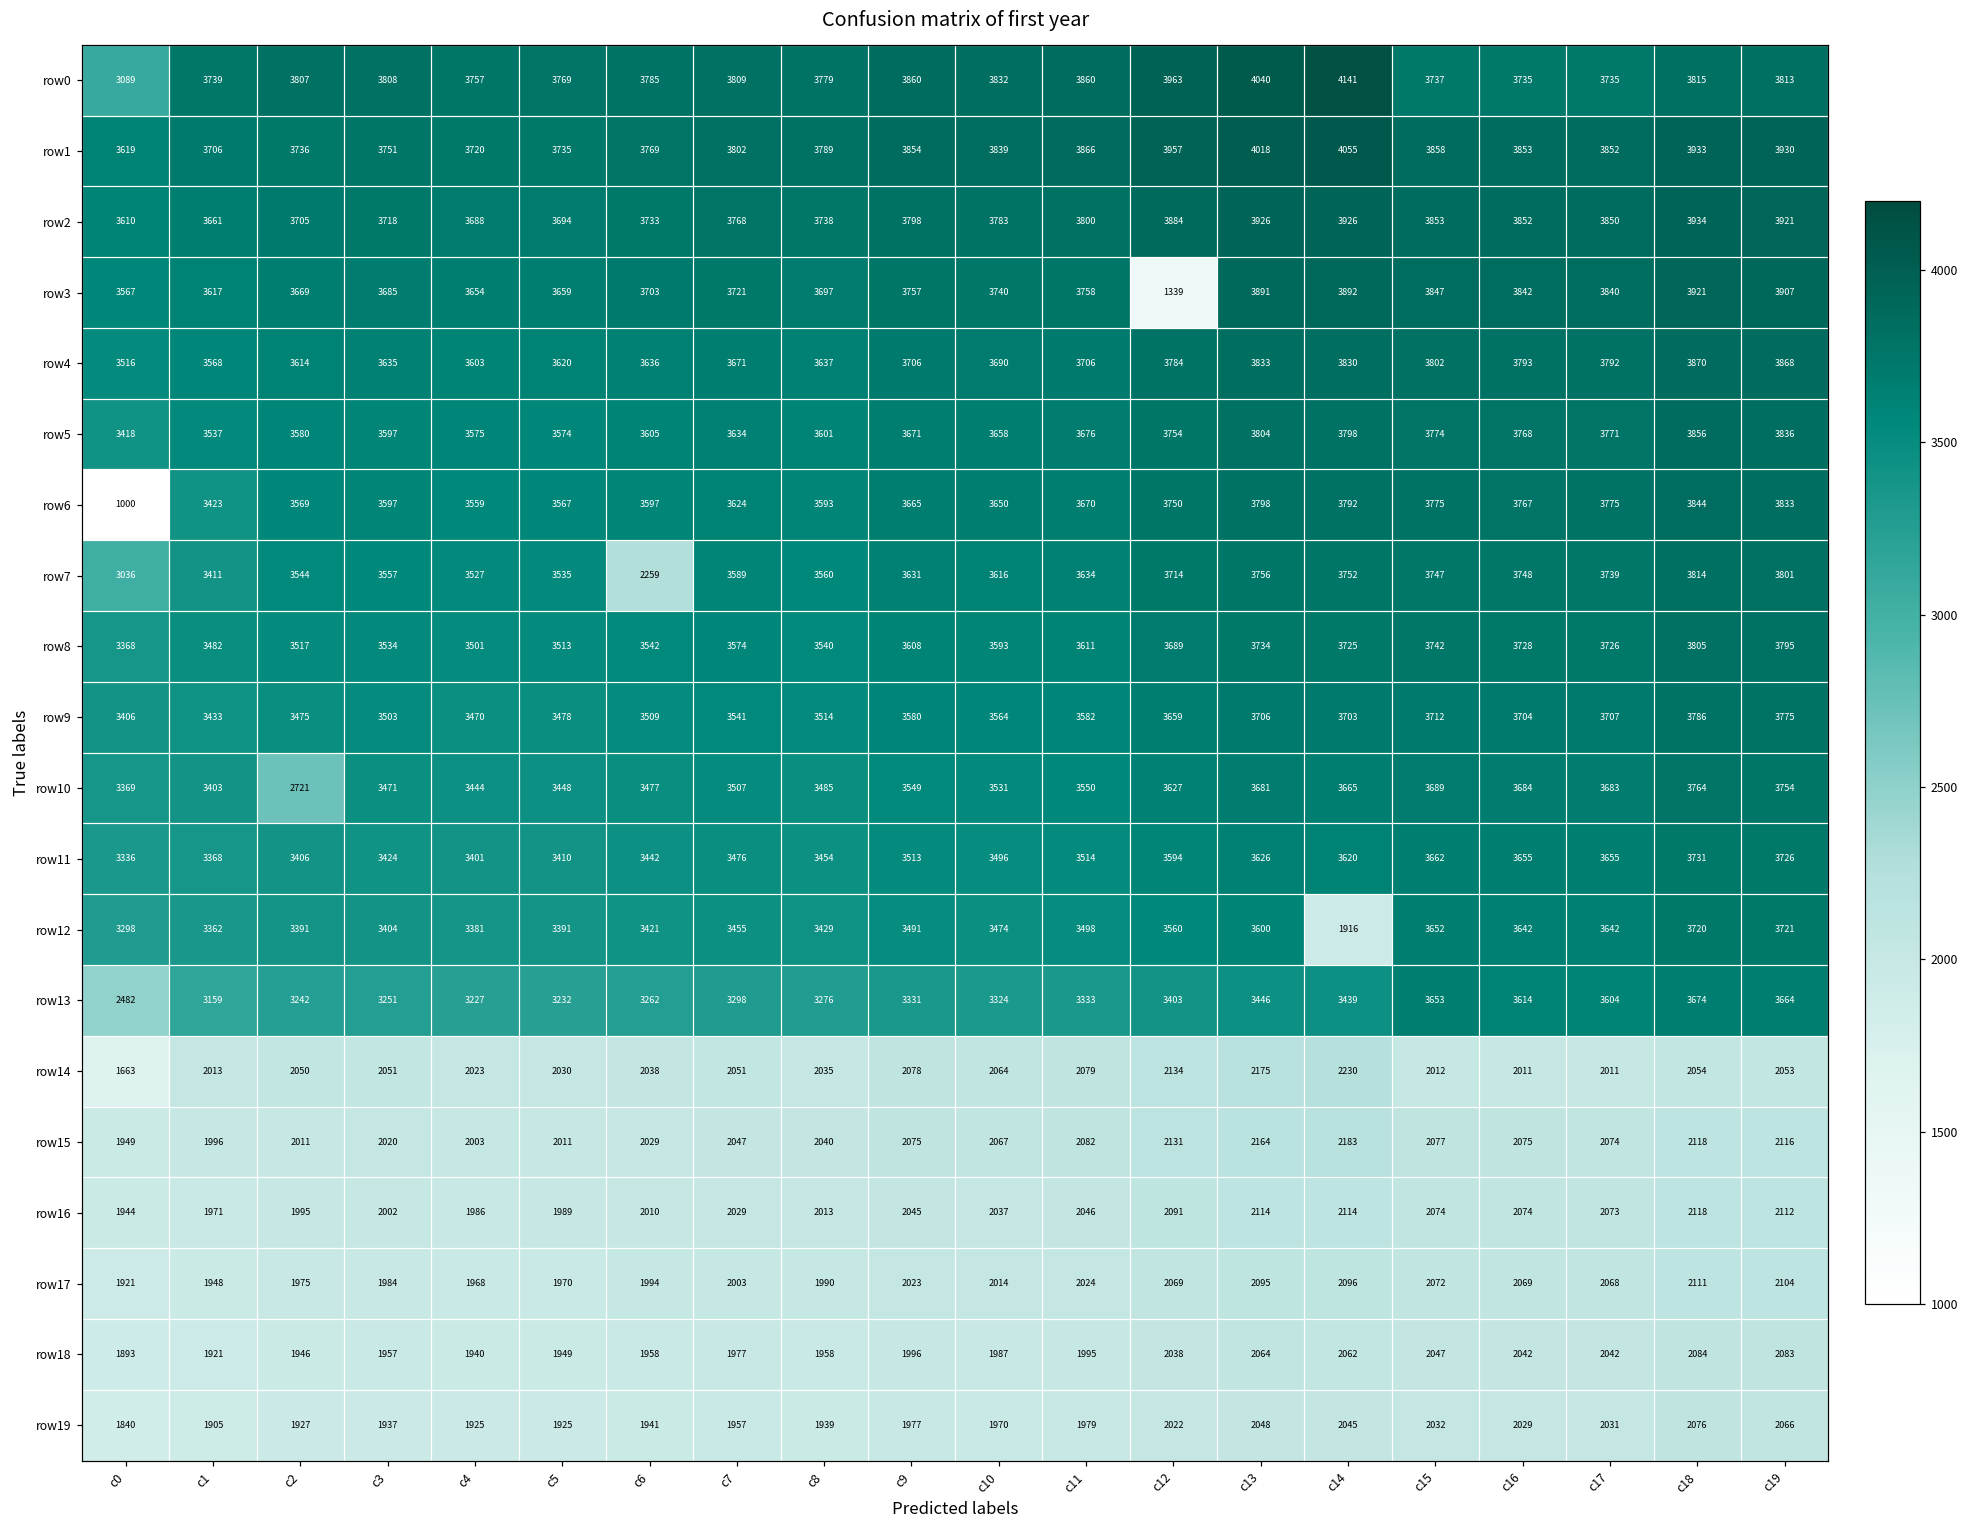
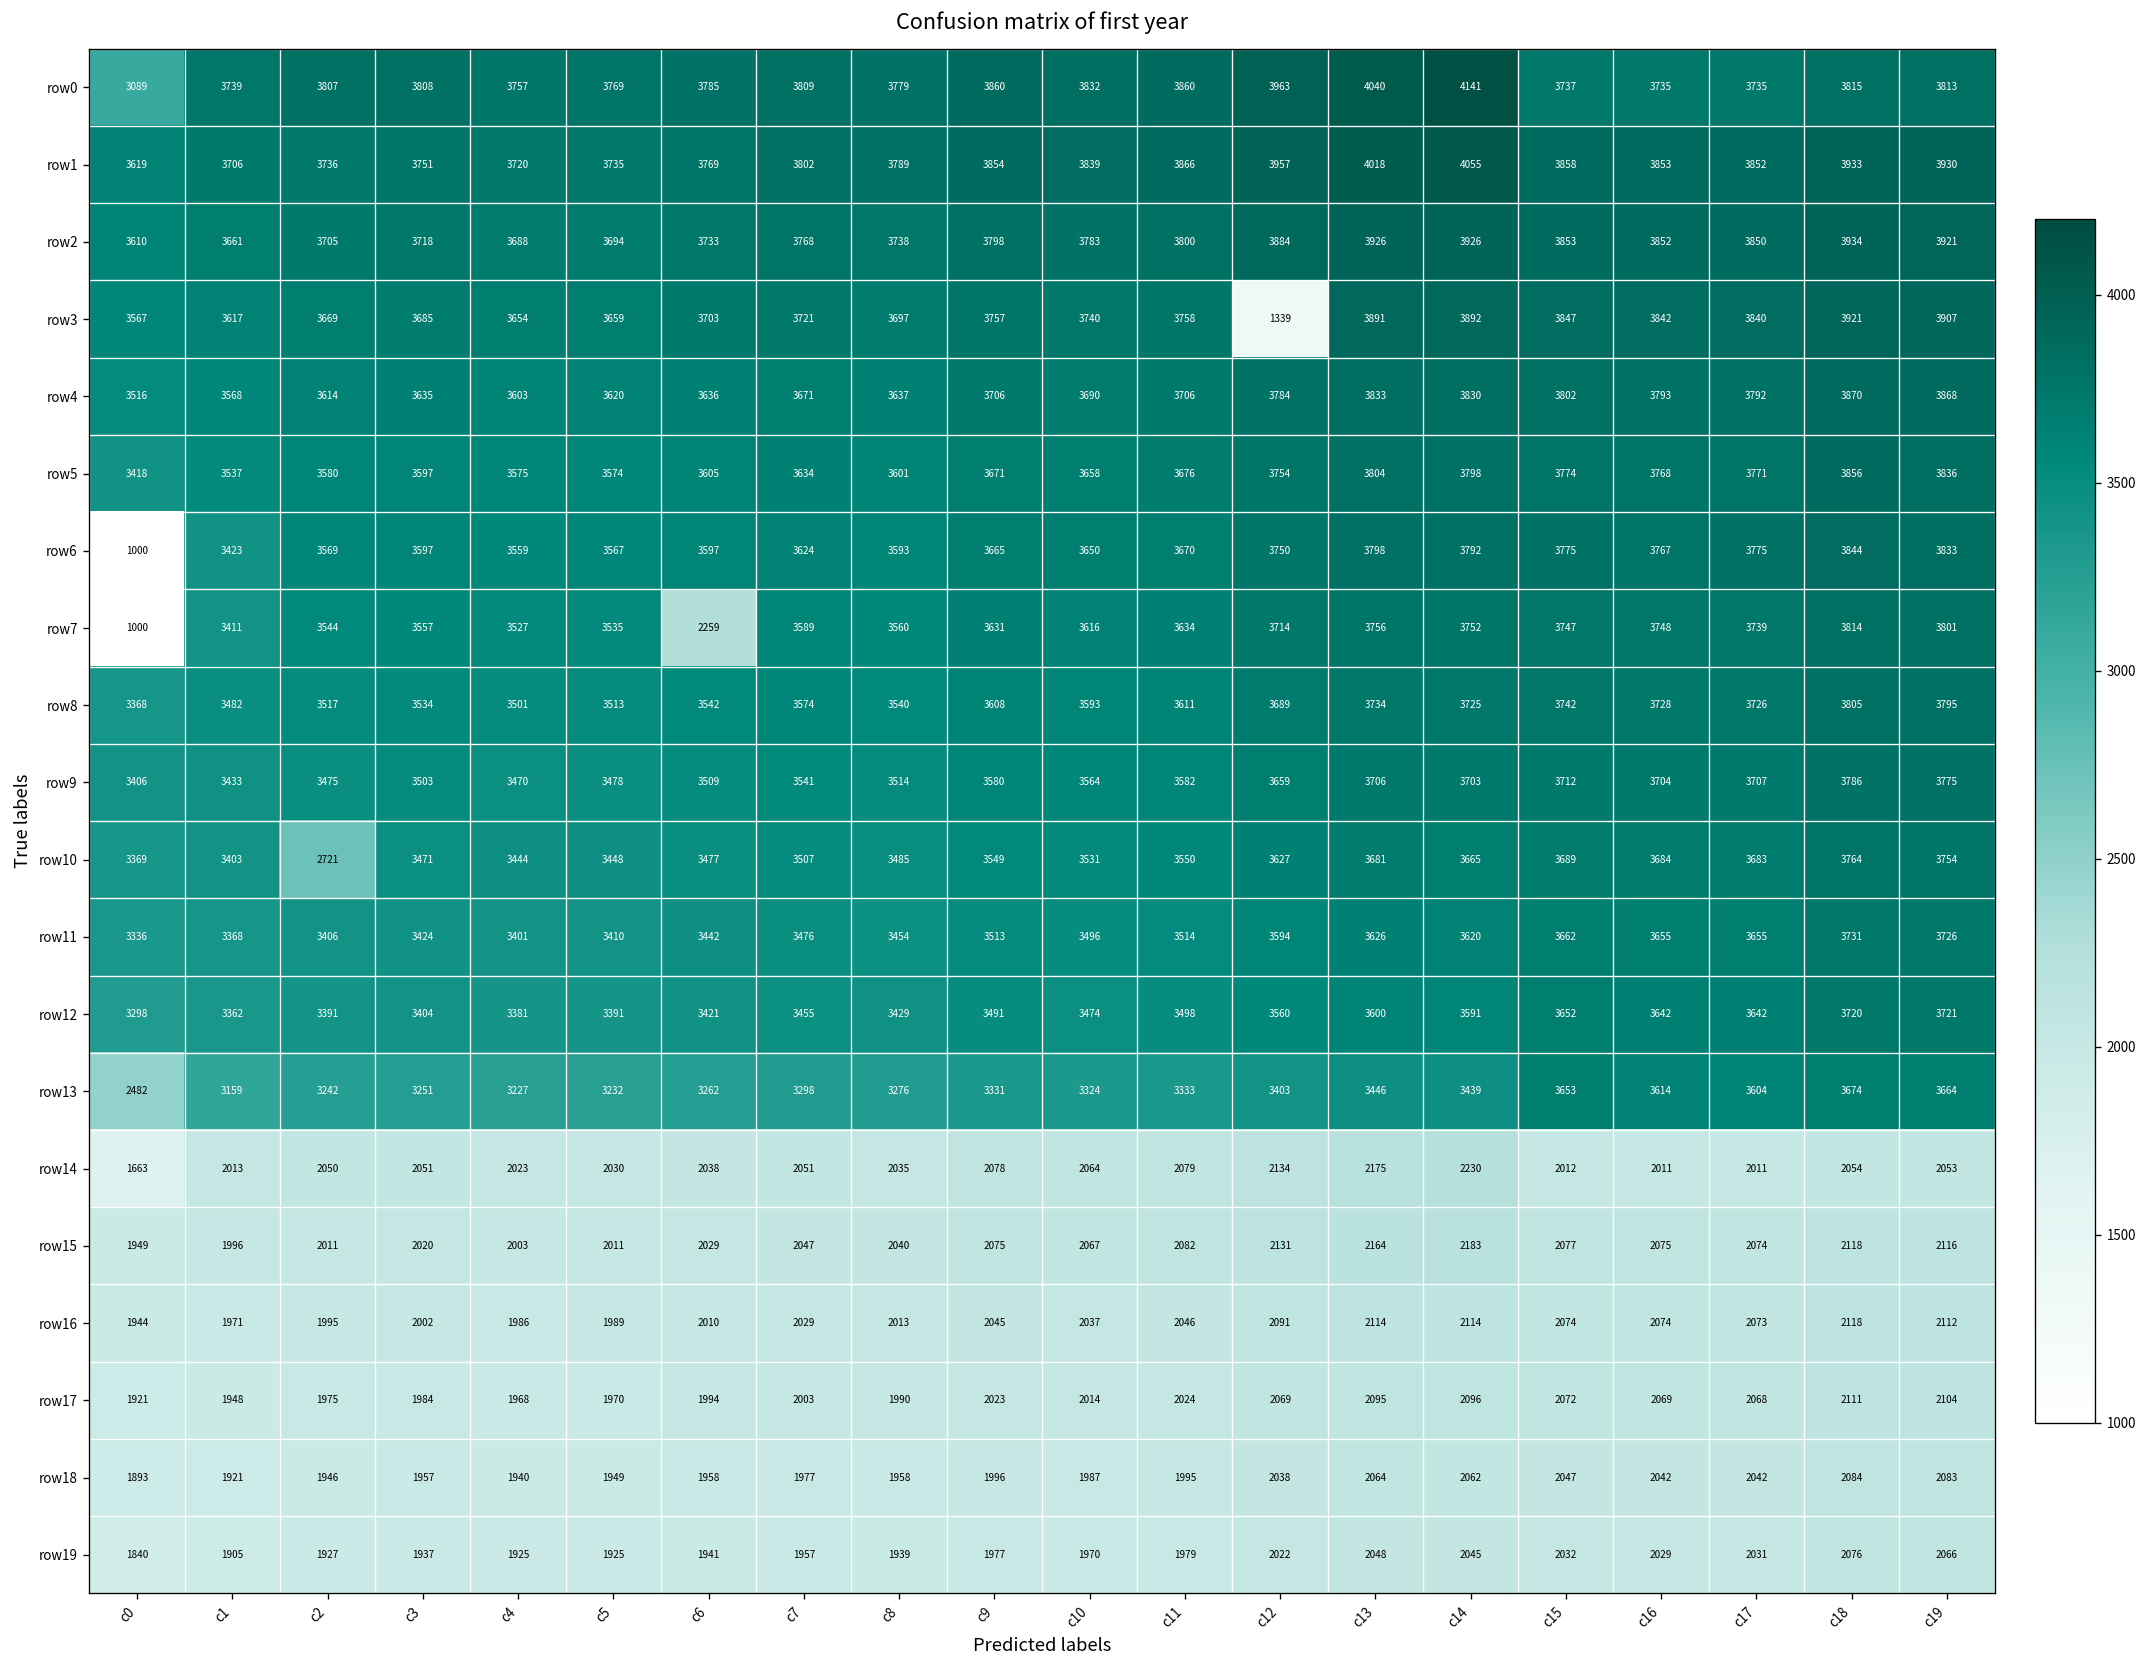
  {
    "row7": {
-     "c0": 3036,
+     "c0": 1000,
      "c1": 3411,
      "c2": 3544,
      "c3": 3557,
      "c4": 3527,
      "c5": 3535,
      "c6": 2259,
      "c7": 3589,
      "c8": 3560,
      "c9": 3631,
      "c10": 3616,
      "c11": 3634,
      "c12": 3714,
      "c13": 3756,
      "c14": 3752,
      "c15": 3747,
      "c16": 3748,
      "c17": 3739,
      "c18": 3814,
      "c19": 3801
    },
    "row12": {
      "c0": 3298,
      "c1": 3362,
      "c2": 3391,
      "c3": 3404,
      "c4": 3381,
      "c5": 3391,
      "c6": 3421,
      "c7": 3455,
      "c8": 3429,
      "c9": 3491,
      "c10": 3474,
      "c11": 3498,
      "c12": 3560,
      "c13": 3600,
-     "c14": 1916,
+     "c14": 3591,
      "c15": 3652,
      "c16": 3642,
      "c17": 3642,
      "c18": 3720,
      "c19": 3721
    }
  }
